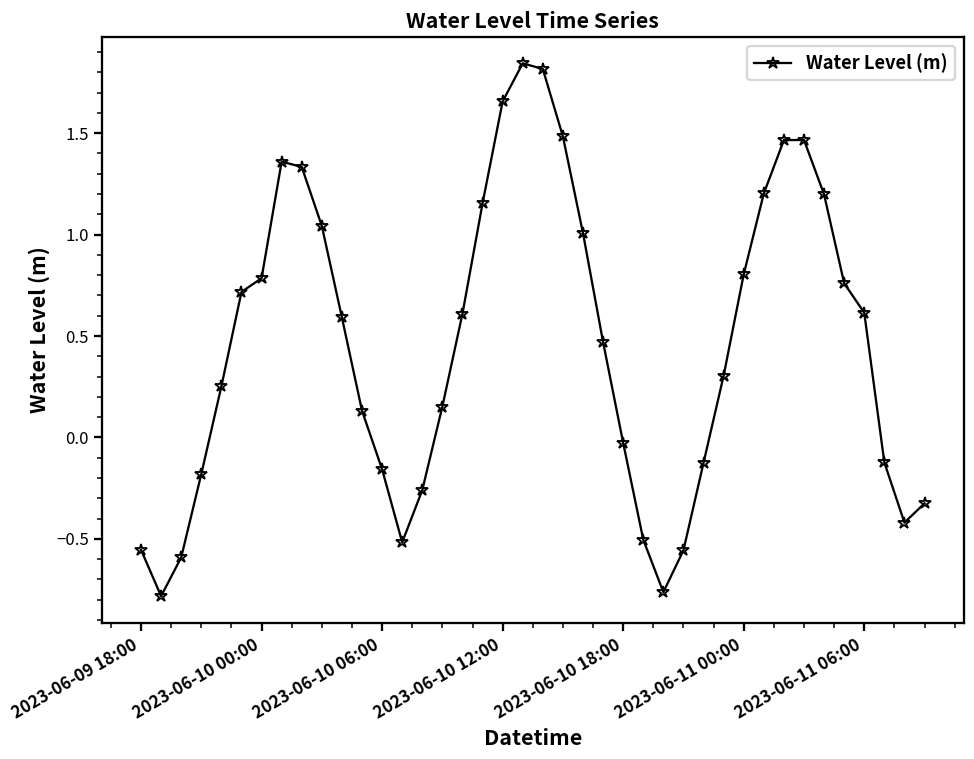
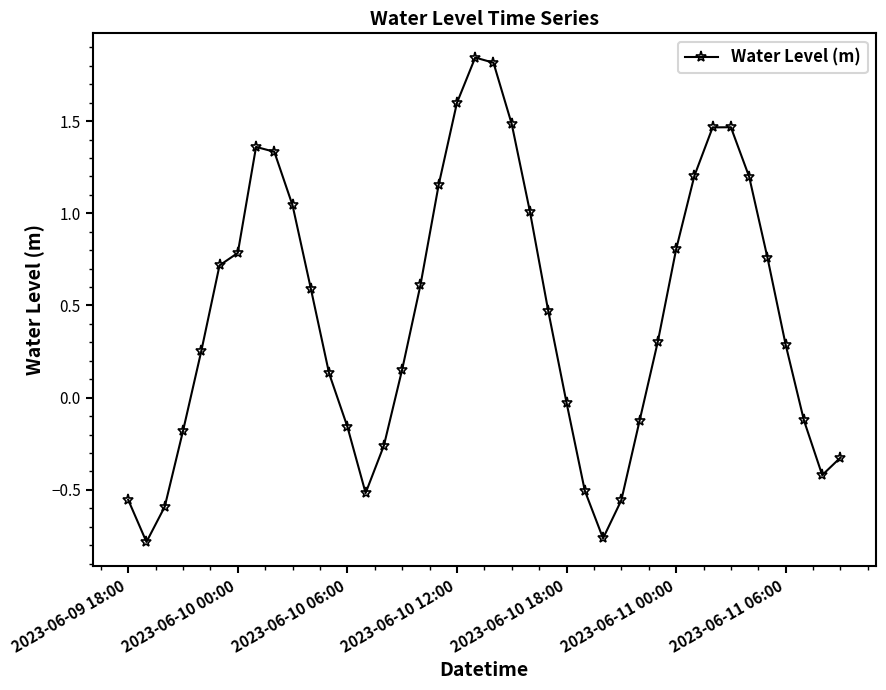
  {
    "2023-06-09 18:00": -0.55,
    "2023-06-10 00:00": 0.78,
    "2023-06-10 06:00": -0.16,
-   "2023-06-10 12:00": 1.66,
+   "2023-06-10 12:00": 1.60,
    "2023-06-10 18:00": -0.03,
    "2023-06-11 00:00": 0.80,
-   "2023-06-11 06:00": 0.61
+   "2023-06-11 06:00": 0.29
  }
